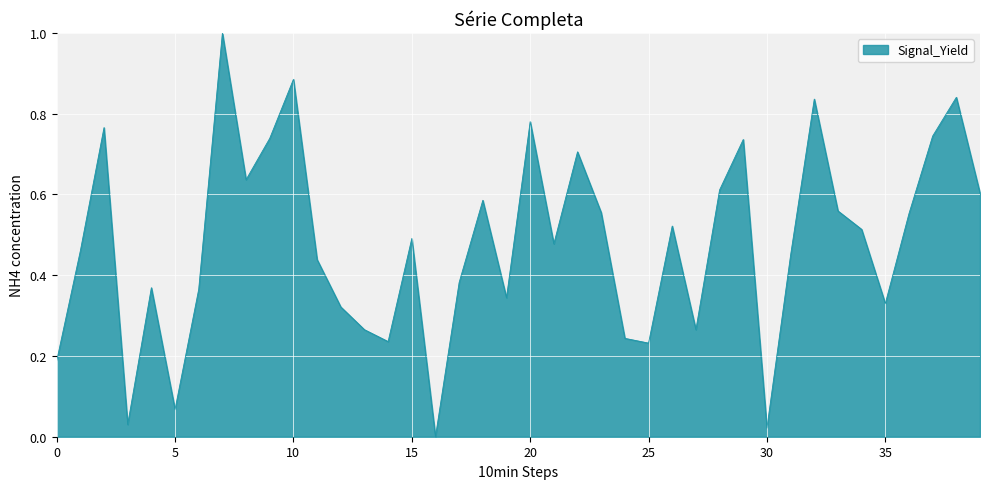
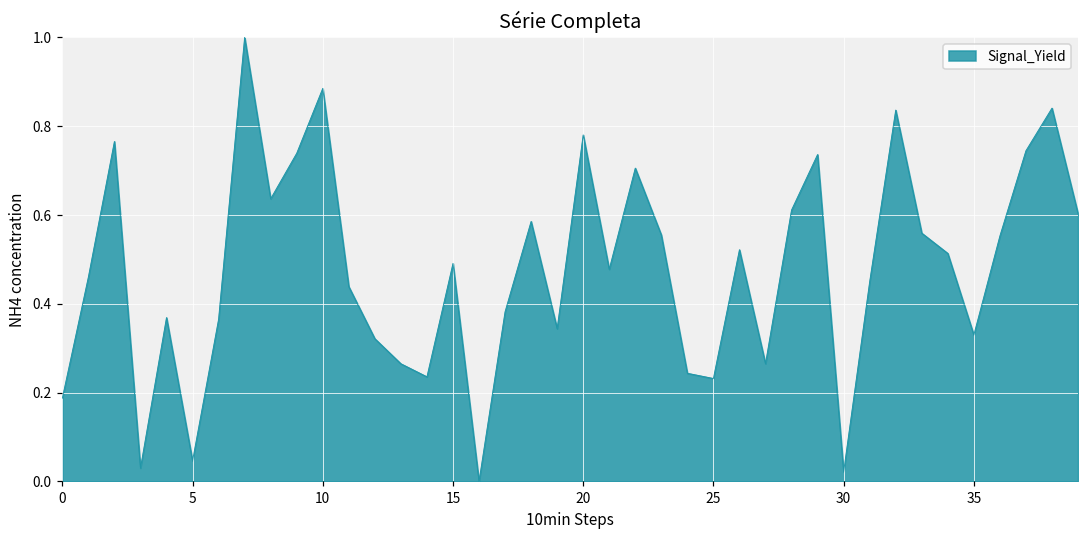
  {
    "0": 0.19,
-   "5": 0.07,
+   "5": 0.05,
    "10": 0.89,
    "15": 0.49,
    "20": 0.78,
    "25": 0.23,
    "30": 0.02,
    "35": 0.33
  }
